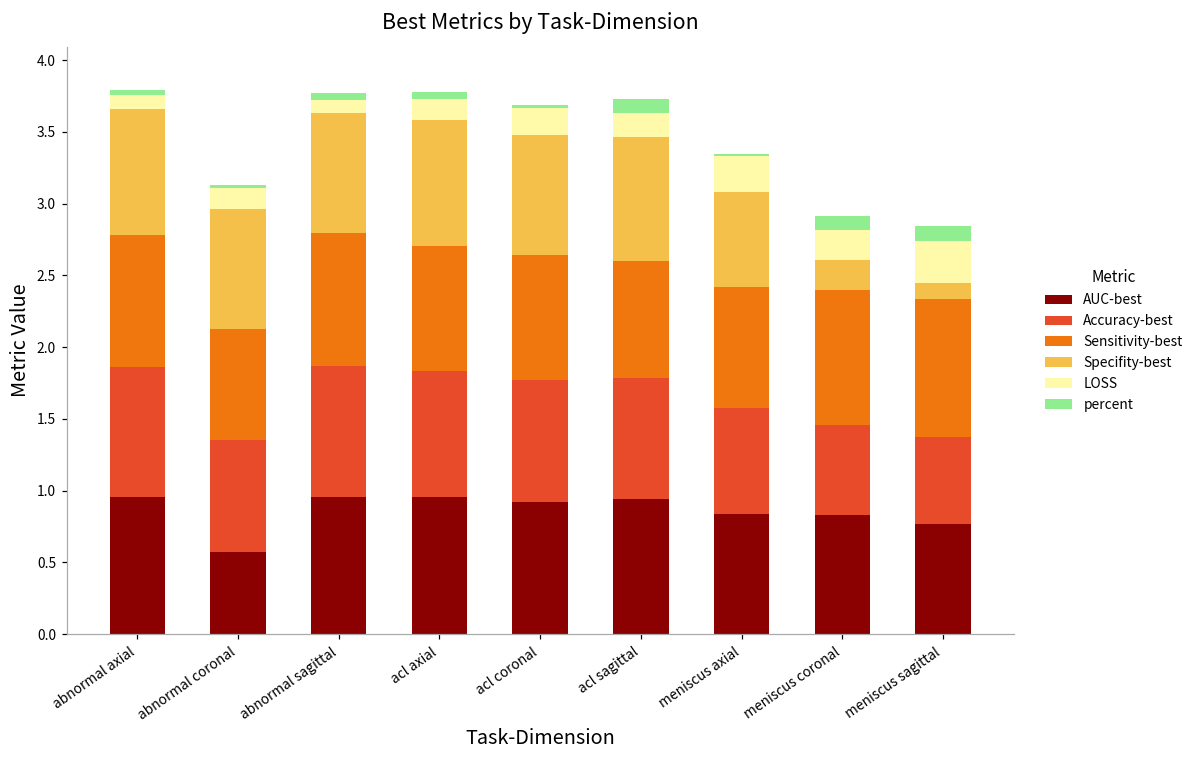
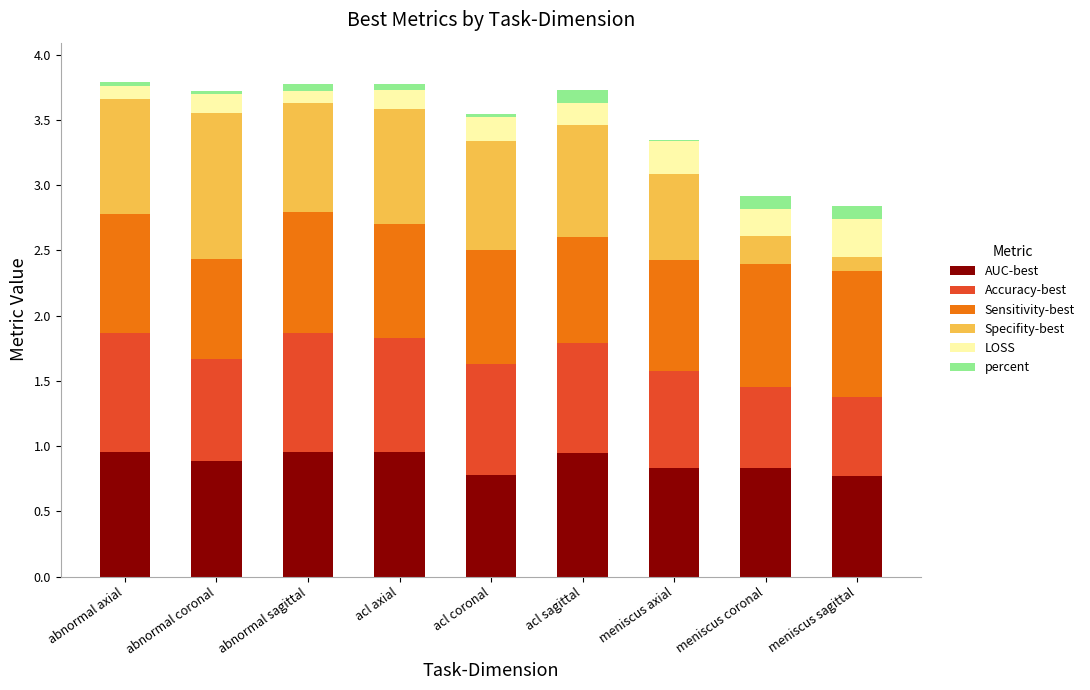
  {
    "AUC-best": {
      "abnormal axial": 0.96,
-     "abnormal coronal": 0.57,
+     "abnormal coronal": 0.88,
      "abnormal sagittal": 0.96,
      "acl axial": 0.96,
-     "acl coronal": 0.92,
+     "acl coronal": 0.78,
      "acl sagittal": 0.95,
      "meniscus axial": 0.84,
      "meniscus coronal": 0.83,
      "meniscus sagittal": 0.77
    },
    "Specifity-best": {
      "abnormal axial": 0.88,
-     "abnormal coronal": 0.84,
+     "abnormal coronal": 1.12,
      "abnormal sagittal": 0.84,
      "acl axial": 0.88,
      "acl coronal": 0.83,
      "acl sagittal": 0.86,
      "meniscus axial": 0.66,
      "meniscus coronal": 0.21,
      "meniscus sagittal": 0.11
    },
    "LOSS": {
      "abnormal axial": 0.10,
      "abnormal coronal": 0.14,
      "abnormal sagittal": 0.09,
      "acl axial": 0.15,
      "acl coronal": 0.19,
      "acl sagittal": 0.17,
      "meniscus axial": 0.25,
      "meniscus coronal": 0.21,
      "meniscus sagittal": 0.29
    },
    "percent": {
      "abnormal axial": 0.03,
      "abnormal coronal": 0.02,
      "abnormal sagittal": 0.05,
      "acl axial": 0.05,
      "acl coronal": 0.02,
      "acl sagittal": 0.10,
      "meniscus coronal": 0.10,
      "meniscus sagittal": 0.10
    }
  }
